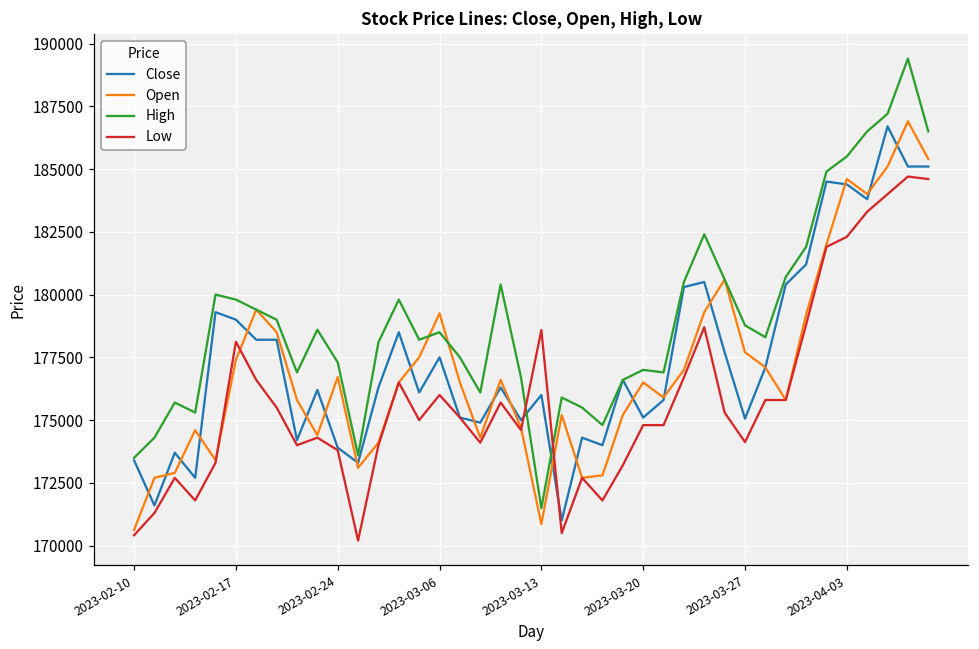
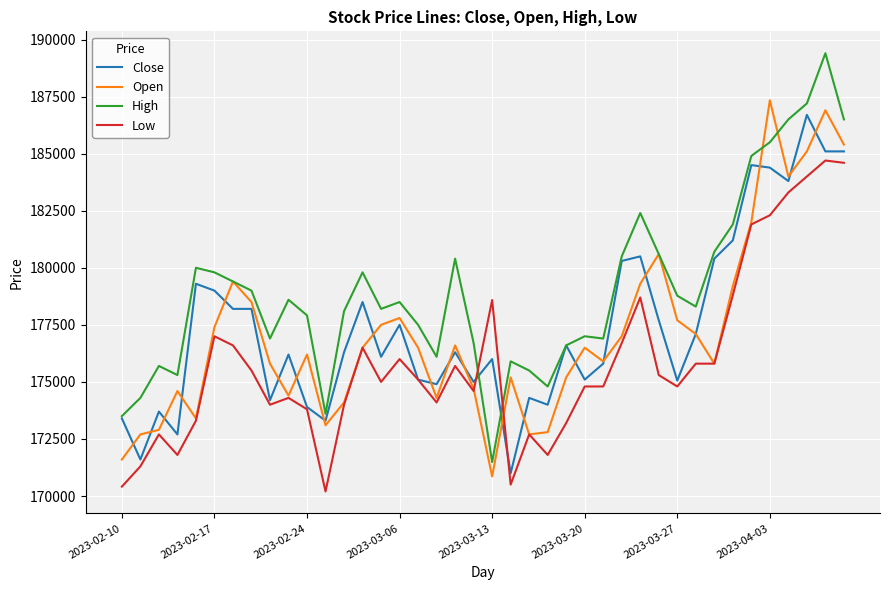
  {
    "Close": {
      "2023-02-17": 179000,
      "2023-03-06": 177500,
      "2023-03-13": 176000,
      "2023-03-20": 175100,
      "2023-03-27": 175100,
      "2023-04-03": 184400
    },
    "Open": {
-     "2023-02-10": 170600,
+     "2023-02-10": 171600,
      "2023-02-17": 177400,
-     "2023-02-24": 176700,
-     "2023-03-06": 179200,
+     "2023-02-24": 176200,
+     "2023-03-06": 177800,
      "2023-03-13": 170900,
      "2023-03-20": 176500,
      "2023-03-27": 177700,
-     "2023-04-03": 184600
+     "2023-04-03": 187300
    },
    "High": {
      "2023-02-17": 179800,
-     "2023-02-24": 177300,
+     "2023-02-24": 177900,
      "2023-03-06": 178500,
      "2023-03-13": 171500,
      "2023-03-20": 177000,
      "2023-03-27": 178800,
      "2023-04-03": 185500
    },
    "Low": {
      "2023-02-10": 170400,
-     "2023-02-17": 178100,
+     "2023-02-17": 177000,
      "2023-03-06": 176000,
      "2023-03-13": 178600,
      "2023-03-20": 174800,
-     "2023-03-27": 174100,
+     "2023-03-27": 174800,
      "2023-04-03": 182300
    }
  }
